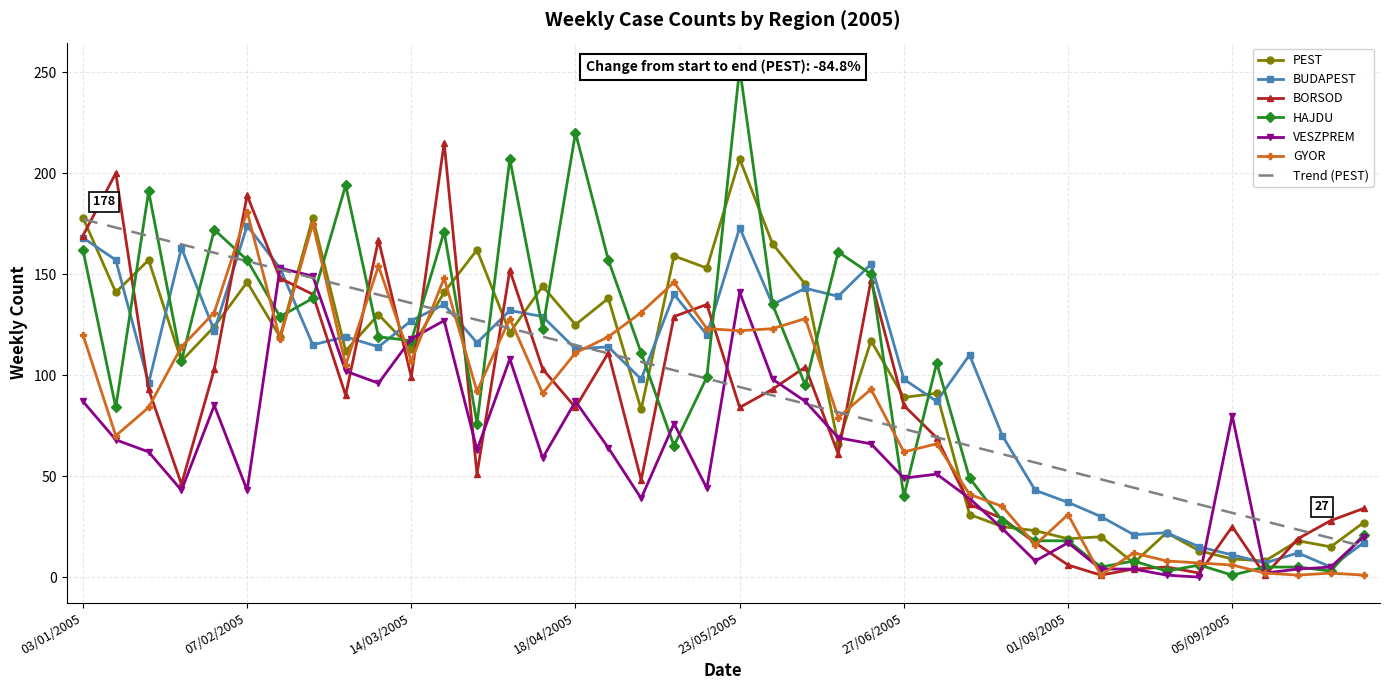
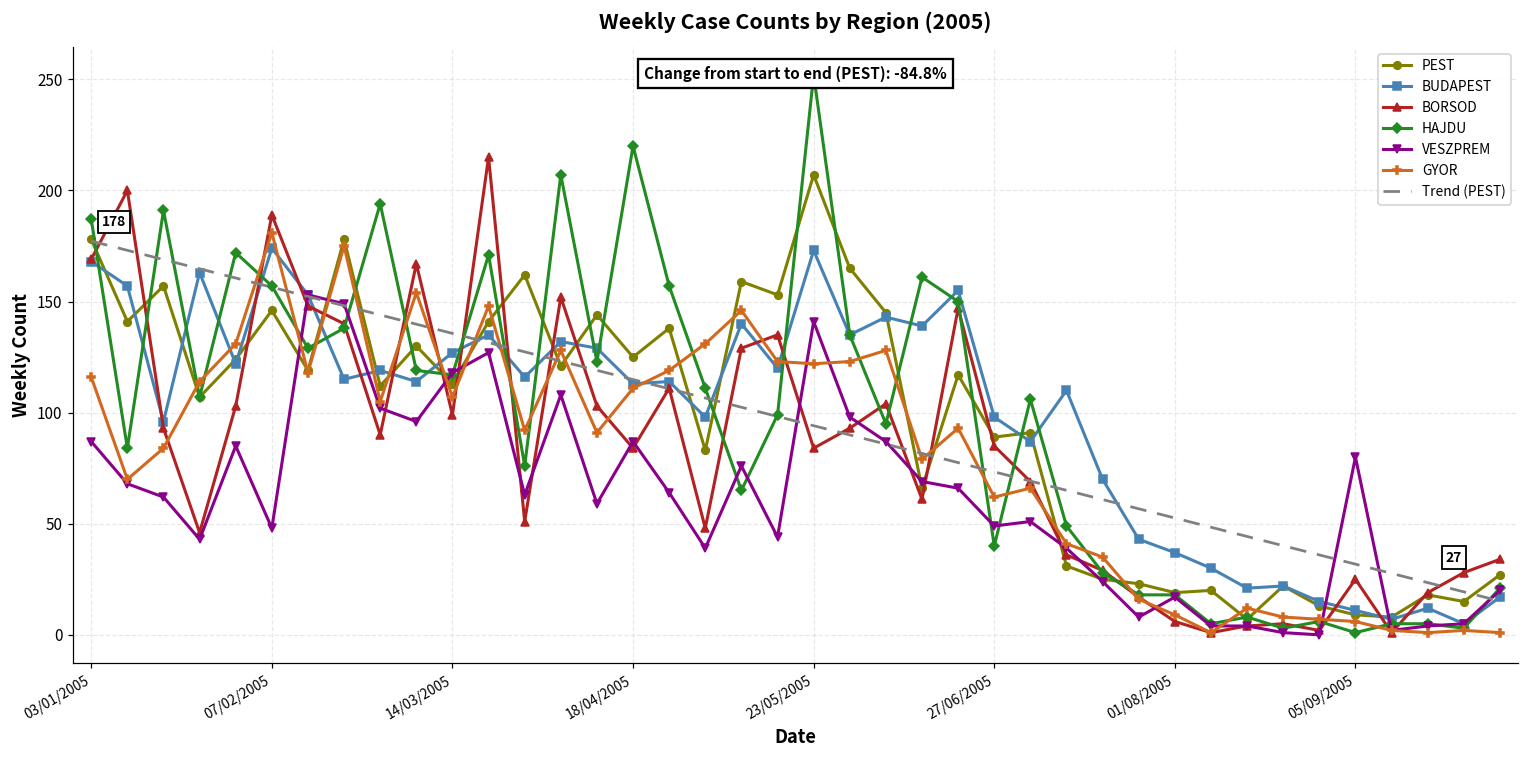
  {
    "PEST": {
      "07/02/2005": 146,
      "14/03/2005": 113,
      "18/04/2005": 125,
      "23/05/2005": 207,
      "27/06/2005": 89,
      "05/09/2005": 9
    },
    "BUDAPEST": {
      "07/02/2005": 174,
      "14/03/2005": 127,
      "18/04/2005": 113,
      "23/05/2005": 173,
      "27/06/2005": 98,
      "01/08/2005": 37,
      "05/09/2005": 11
    },
    "BORSOD": {
      "07/02/2005": 189,
      "14/03/2005": 99,
      "18/04/2005": 84,
      "23/05/2005": 84,
      "27/06/2005": 85,
      "01/08/2005": 6,
      "05/09/2005": 25
    },
    "HAJDU": {
-     "03/01/2005": 162,
+     "03/01/2005": 187,
      "18/04/2005": 220,
      "27/06/2005": 40,
      "05/09/2005": 1
    },
    "VESZPREM": {
      "03/01/2005": 87,
-     "07/02/2005": 43,
+     "07/02/2005": 48,
      "18/04/2005": 87,
      "23/05/2005": 141,
      "27/06/2005": 49,
      "05/09/2005": 80
    },
    "GYOR": {
-     "03/01/2005": 120,
+     "03/01/2005": 116,
      "07/02/2005": 181,
      "14/03/2005": 107,
      "18/04/2005": 111,
      "23/05/2005": 122,
      "27/06/2005": 62,
-     "01/08/2005": 31,
+     "01/08/2005": 9,
      "05/09/2005": 6
    },
    "Trend (PEST)": {
      "14/03/2005": 136,
      "18/04/2005": 115,
      "23/05/2005": 94,
      "27/06/2005": 73,
      "01/08/2005": 53,
      "05/09/2005": 32
    }
  }
